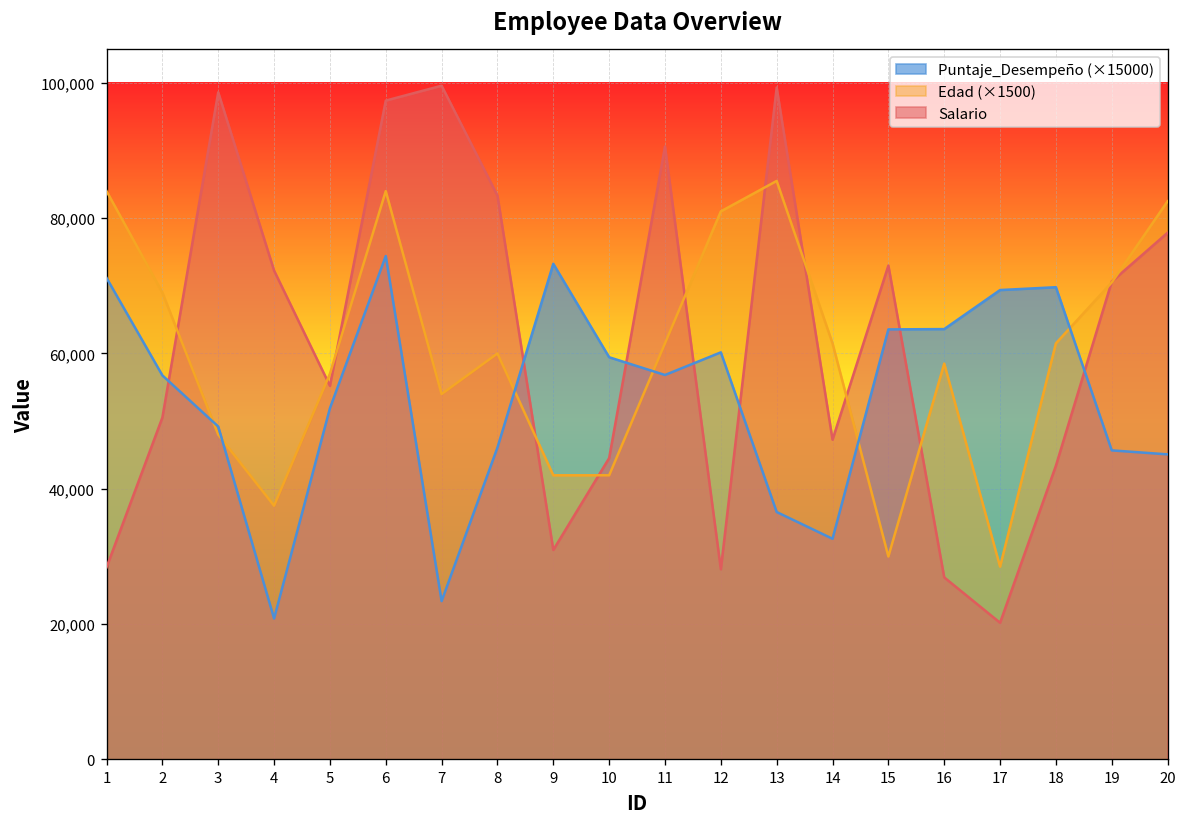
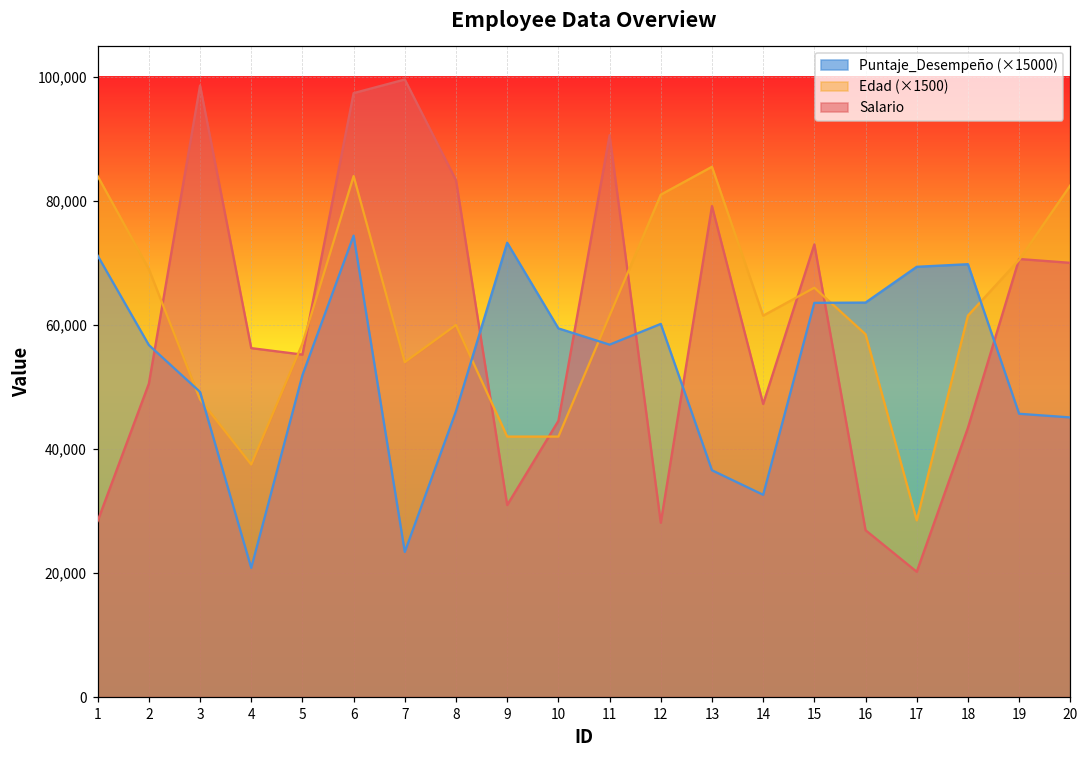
  {
    "Puntaje_Desempeño (×15000)": {
      "1": "71,000",
      "2": "57,000",
      "3": "49,000",
      "4": "21,000",
      "5": "52,000",
      "6": "74,000",
      "7": "23,000",
      "8": "46,000",
      "9": "73,000",
      "10": "59,000",
      "11": "57,000",
      "12": "60,000",
      "13": "37,000",
      "14": "33,000",
      "15": "64,000",
      "16": "64,000",
      "17": "69,000",
      "18": "70,000",
      "19": "46,000",
      "20": "45,000"
    },
    "Edad (×1500)": {
      "1": "84,000",
      "2": "69,000",
      "3": "48,000",
      "4": "38,000",
      "5": "57,000",
      "6": "84,000",
      "7": "54,000",
      "8": "60,000",
      "9": "42,000",
      "10": "42,000",
      "11": "62,000",
      "12": "81,000",
      "13": "86,000",
      "14": "62,000",
-     "15": "30,000",
+     "15": "66,000",
      "16": "59,000",
      "17": "29,000",
      "18": "62,000",
      "20": "83,000"
    },
    "Salario": {
      "1": "28,000",
      "2": "51,000",
      "3": "99,000",
-     "4": "72,000",
+     "4": "56,000",
      "5": "55,000",
      "6": "97,000",
      "7": "100,000",
      "8": "83,000",
      "9": "31,000",
      "10": "45,000",
      "11": "91,000",
      "12": "28,000",
-     "13": "99,000",
+     "13": "79,000",
      "14": "47,000",
      "15": "73,000",
      "16": "27,000",
      "17": "20,000",
      "18": "43,000",
-     "20": "78,000"
+     "20": "70,000"
    }
  }
